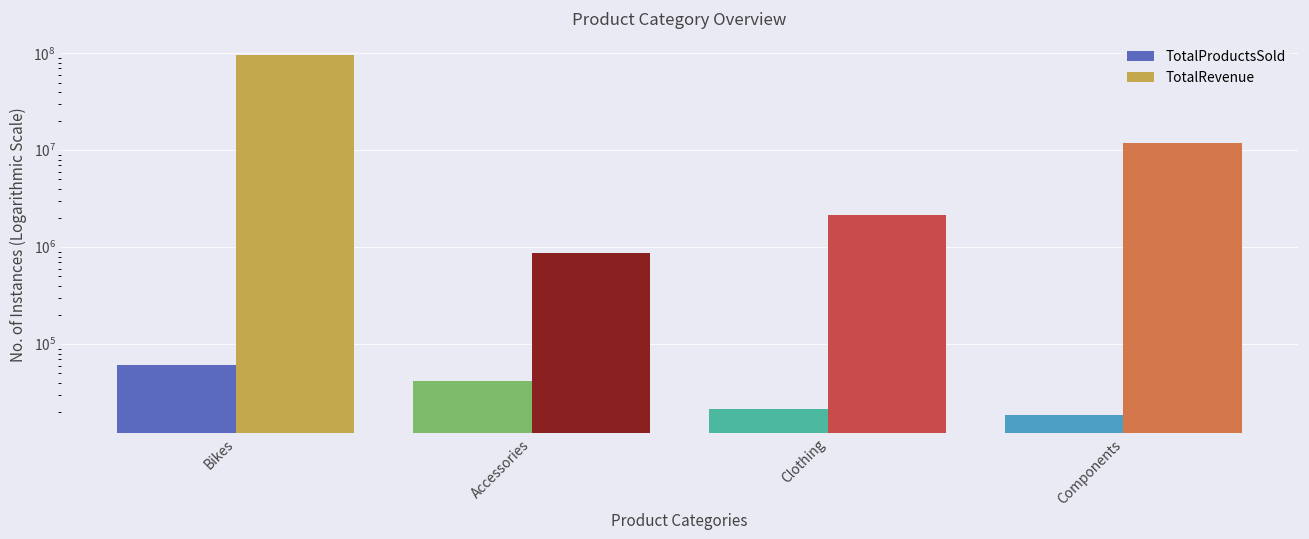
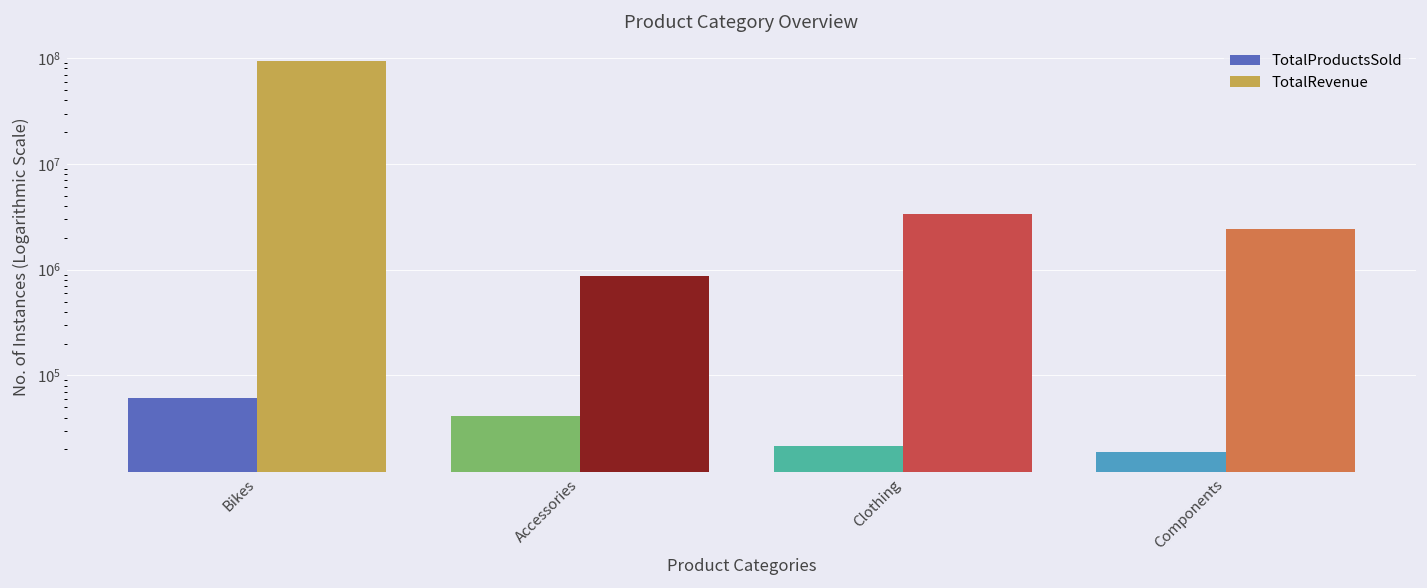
  {
    "TotalProductsSold": {
      "Bikes": 60000,
      "Accessories": 40000,
      "Clothing": 21000,
      "Components": 19000
    },
    "TotalRevenue": {
      "Bikes": 100000000,
      "Accessories": 900000,
-     "Clothing": 2100000,
-     "Components": 12000000
+     "Clothing": 3400000,
+     "Components": 2500000
    }
  }
